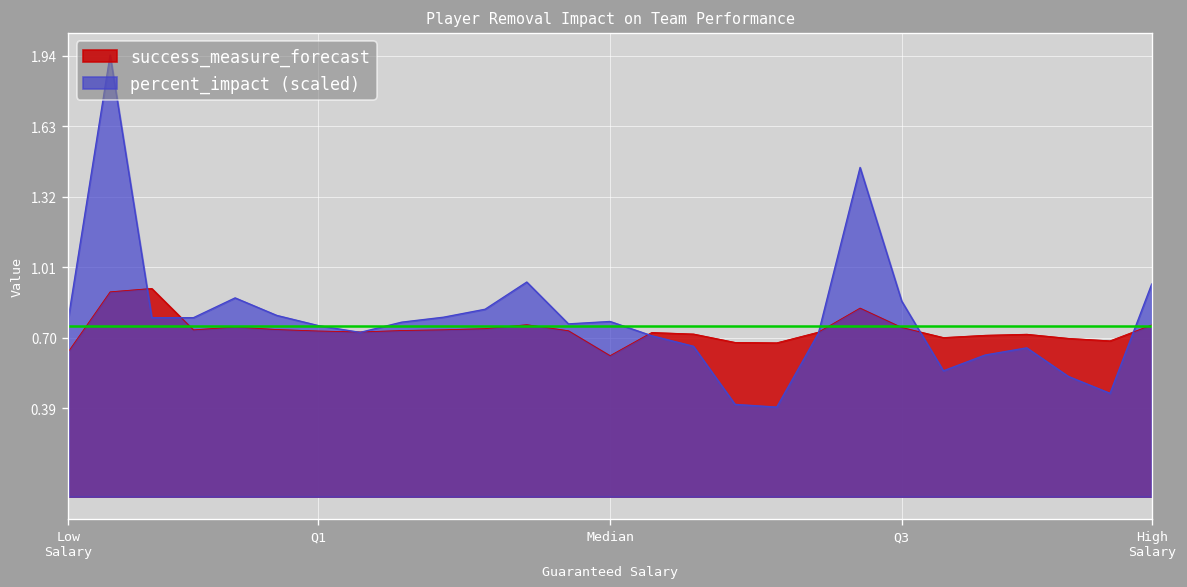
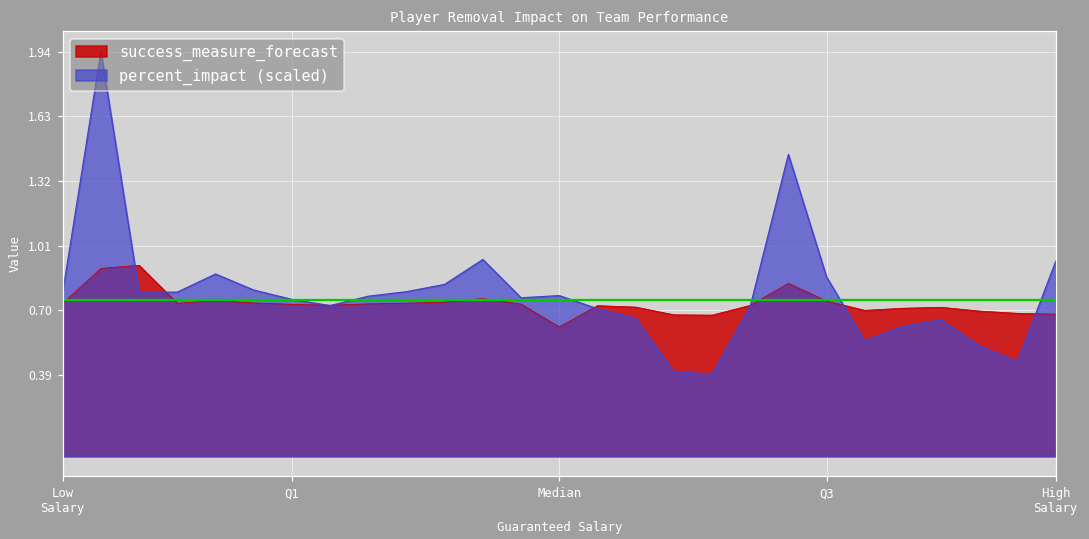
  {
    "success_measure_forecast": {
-     "Low Salary": 0.64,
+     "Low Salary": 0.73,
      "Q1": 0.73,
      "Median": 0.62,
      "Q3": 0.74,
-     "High Salary": 0.76
+     "High Salary": 0.68
    },
    "percent_impact (scaled)": {
      "Low Salary": 0.79,
      "Q1": 0.75,
      "Median": 0.77,
      "Q3": 0.86,
      "High Salary": 0.94
    }
  }
